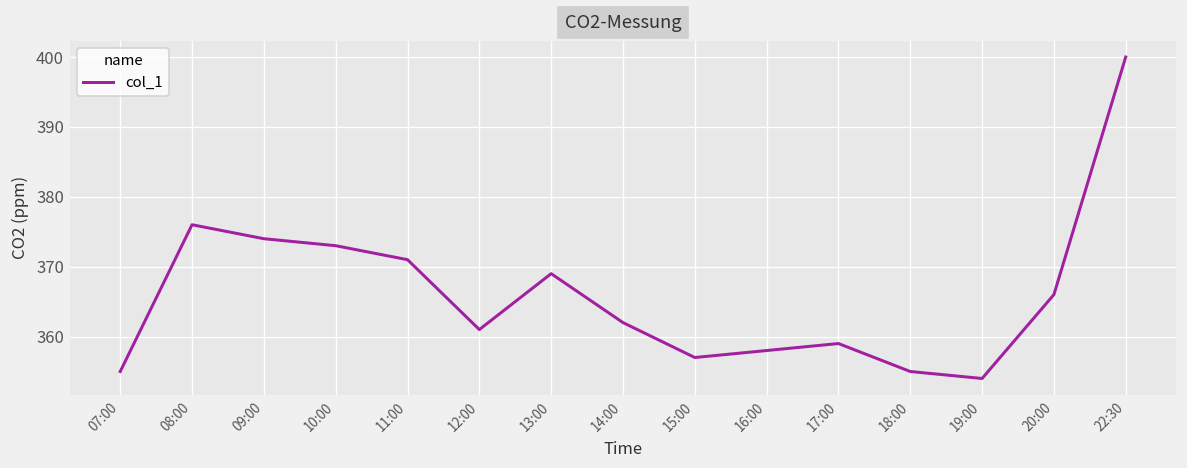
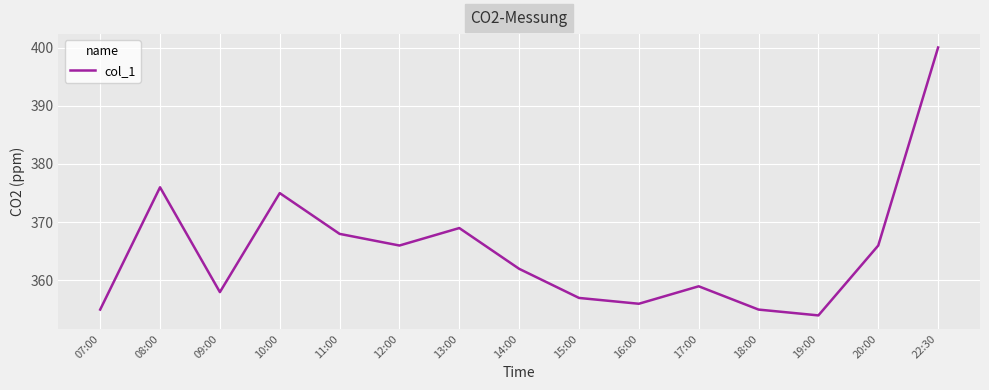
  {
    "07:00": 355,
    "08:00": 376,
-   "09:00": 374,
-   "10:00": 373,
-   "11:00": 371,
-   "12:00": 361,
+   "09:00": 358,
+   "10:00": 375,
+   "11:00": 368,
+   "12:00": 366,
    "13:00": 369,
    "14:00": 362,
    "15:00": 357,
-   "16:00": 358,
+   "16:00": 356,
    "17:00": 359,
    "18:00": 355,
    "19:00": 354,
    "20:00": 366,
    "22:30": 400
  }
